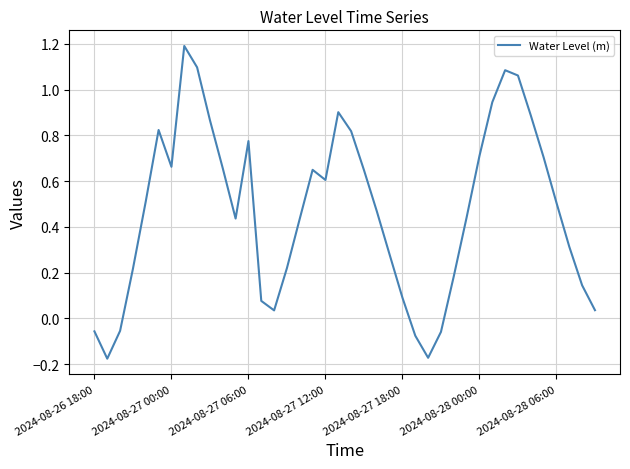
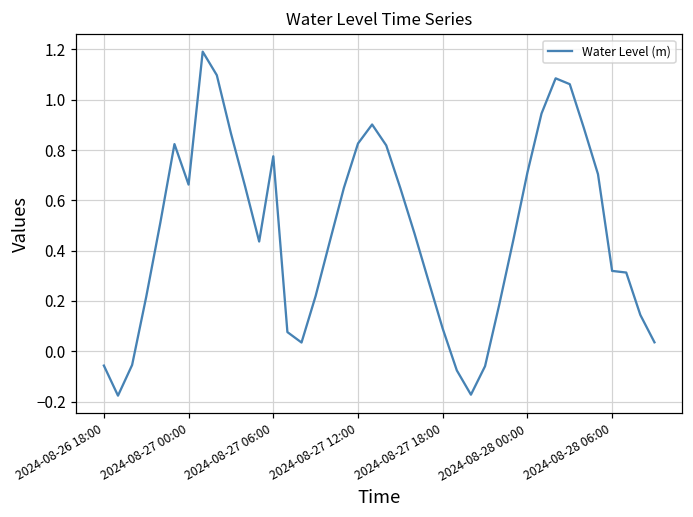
  {
    "2024-08-26 18:00": -0.06,
    "2024-08-27 00:00": 0.66,
    "2024-08-27 06:00": 0.78,
-   "2024-08-27 12:00": 0.60,
+   "2024-08-27 12:00": 0.83,
    "2024-08-27 18:00": 0.09,
    "2024-08-28 00:00": 0.71,
-   "2024-08-28 06:00": 0.51
+   "2024-08-28 06:00": 0.32
  }
